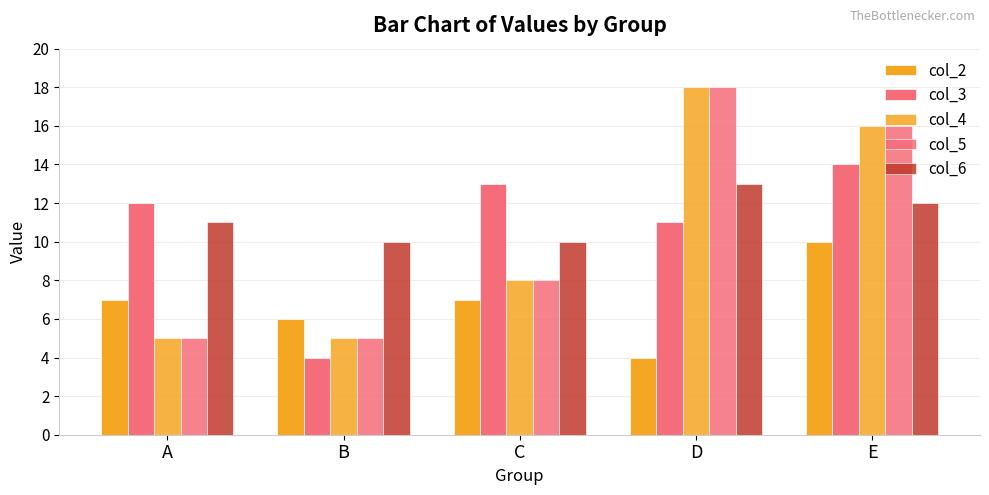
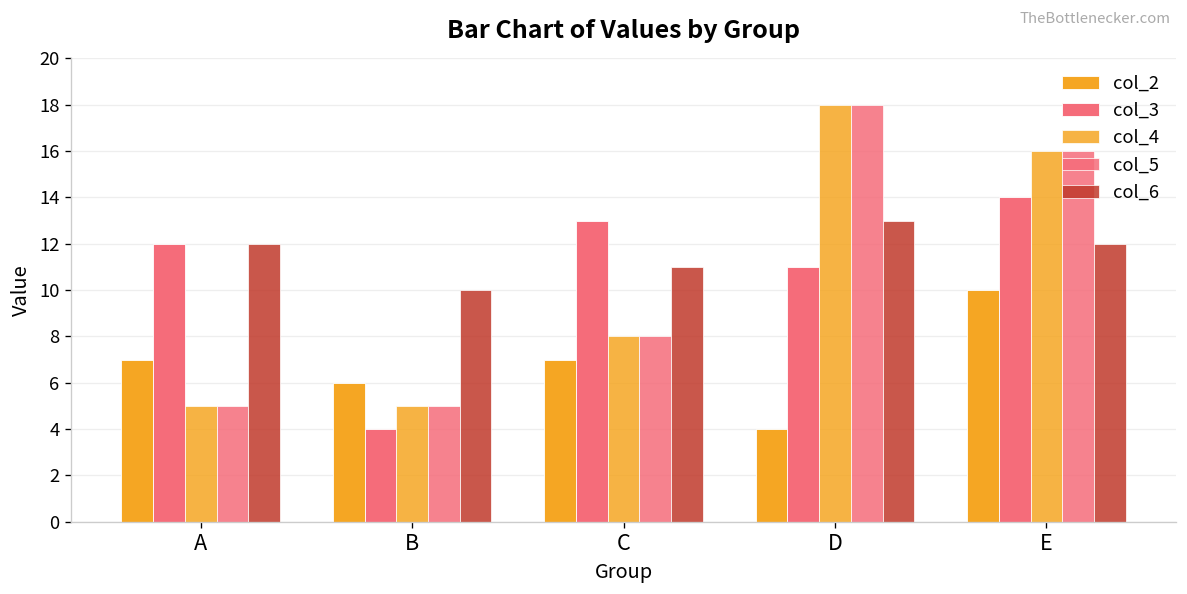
  {
    "col_6": {
-     "A": 11,
+     "A": 12,
      "B": 10,
-     "C": 10,
+     "C": 11,
      "D": 13,
      "E": 12
    }
  }
